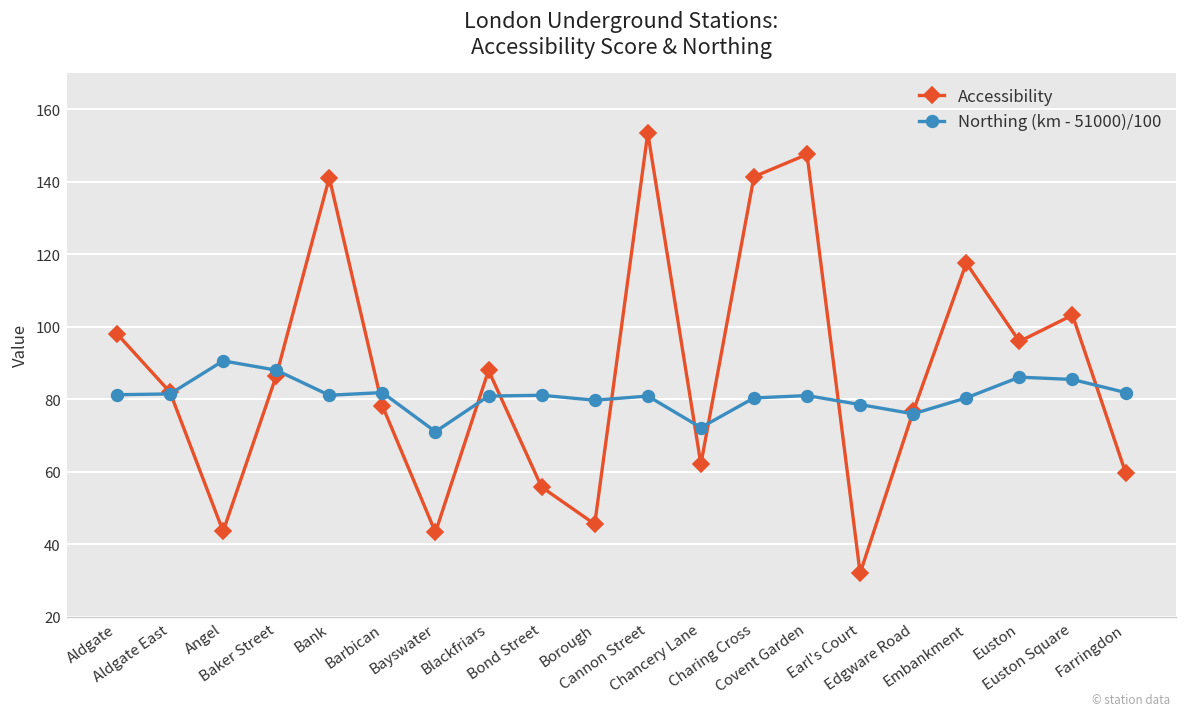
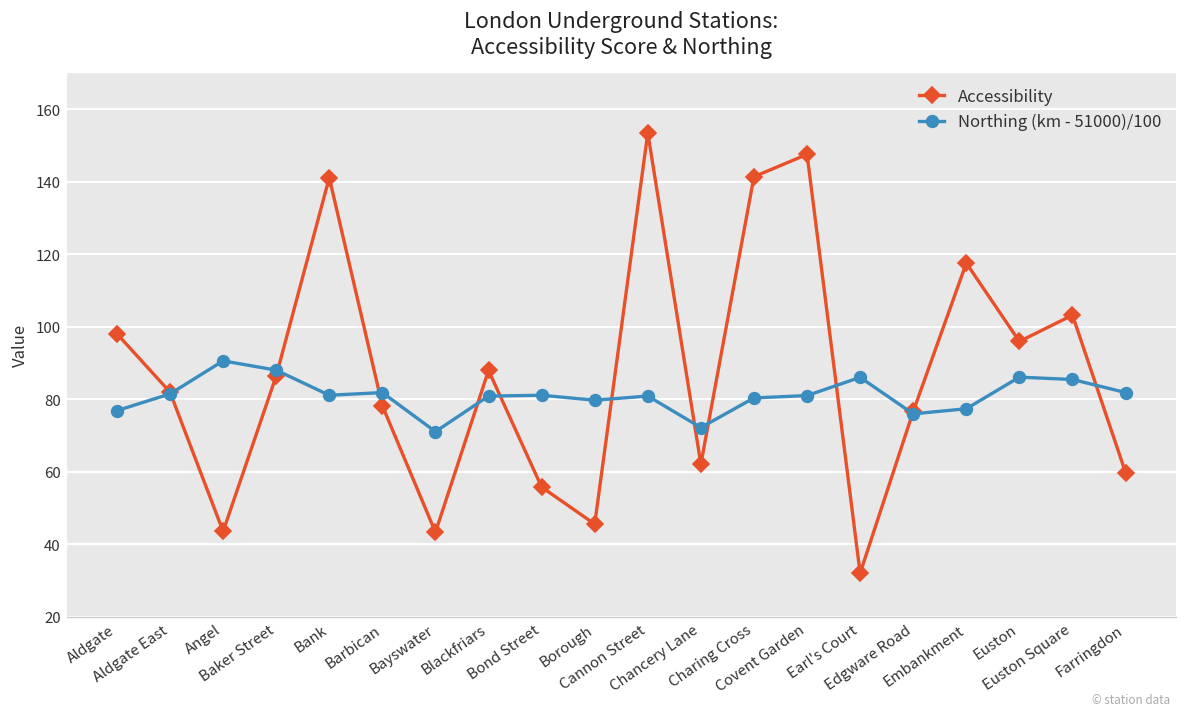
  {
    "Accessibility": {
      "Aldgate": 98,
      "Angel": 44,
      "Baker Street": 86,
      "Bank": 141,
      "Barbican": 78,
      "Bayswater": 43,
      "Blackfriars": 88,
      "Bond Street": 56,
      "Borough": 46,
      "Cannon Street": 153,
      "Chancery Lane": 62,
      "Charing Cross": 141,
      "Covent Garden": 148,
      "Earl's Court": 32,
      "Embankment": 118,
      "Euston": 96,
      "Euston Square": 103,
      "Farringdon": 60
    },
    "Northing (km - 51000)/100": {
-     "Aldgate": 81,
+     "Aldgate": 77,
      "Angel": 91,
      "Baker Street": 88,
      "Bank": 81,
      "Barbican": 82,
      "Bayswater": 71,
      "Blackfriars": 81,
      "Bond Street": 81,
      "Borough": 80,
      "Cannon Street": 81,
      "Chancery Lane": 72,
      "Charing Cross": 80,
      "Covent Garden": 81,
-     "Earl's Court": 79,
-     "Embankment": 80,
+     "Earl's Court": 86,
+     "Embankment": 77,
      "Euston": 86,
      "Euston Square": 85,
      "Farringdon": 82
    }
  }
